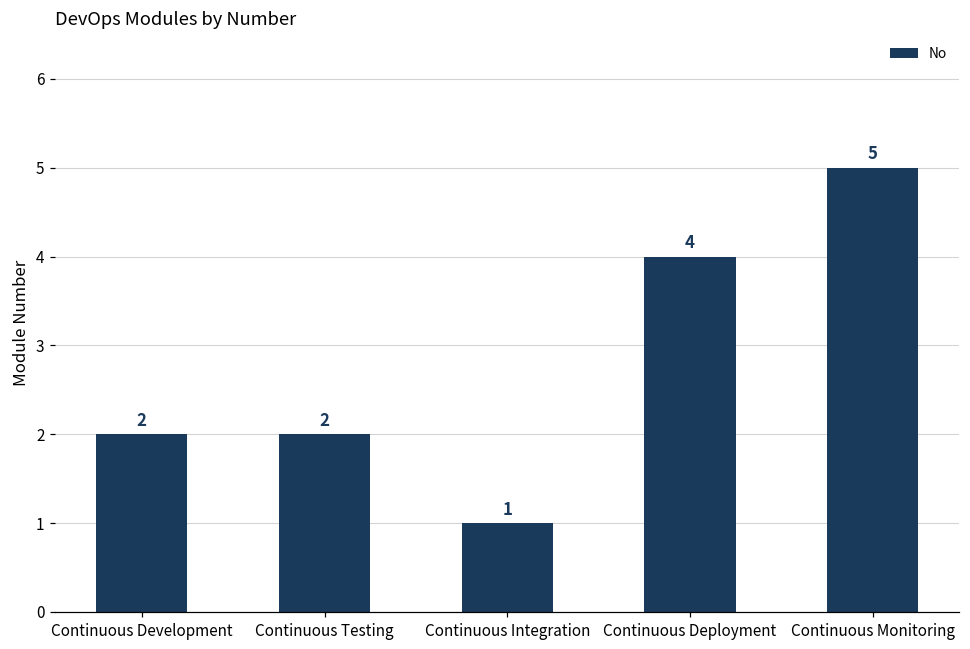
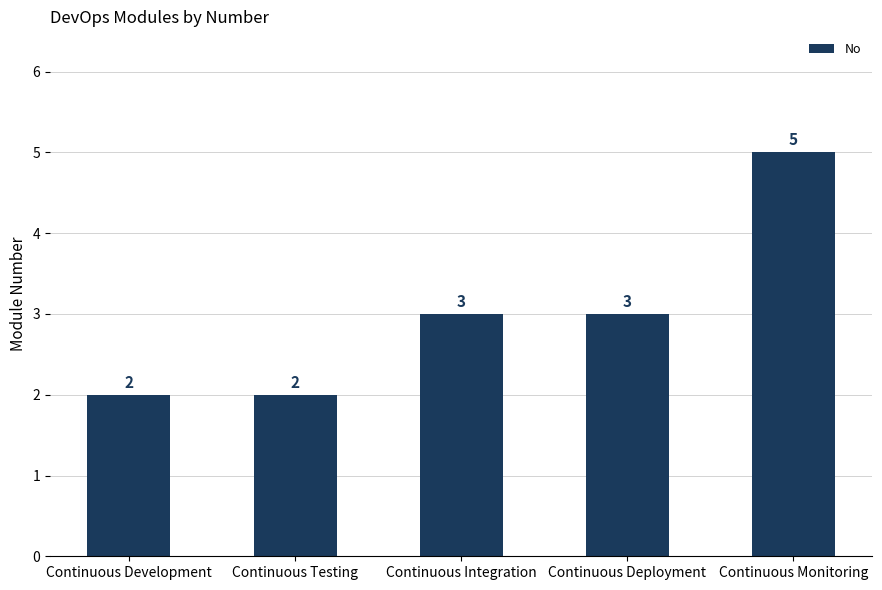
  {
    "Continuous Development": 2,
    "Continuous Testing": 2,
-   "Continuous Integration": 1,
-   "Continuous Deployment": 4,
+   "Continuous Integration": 3,
+   "Continuous Deployment": 3,
    "Continuous Monitoring": 5
  }
